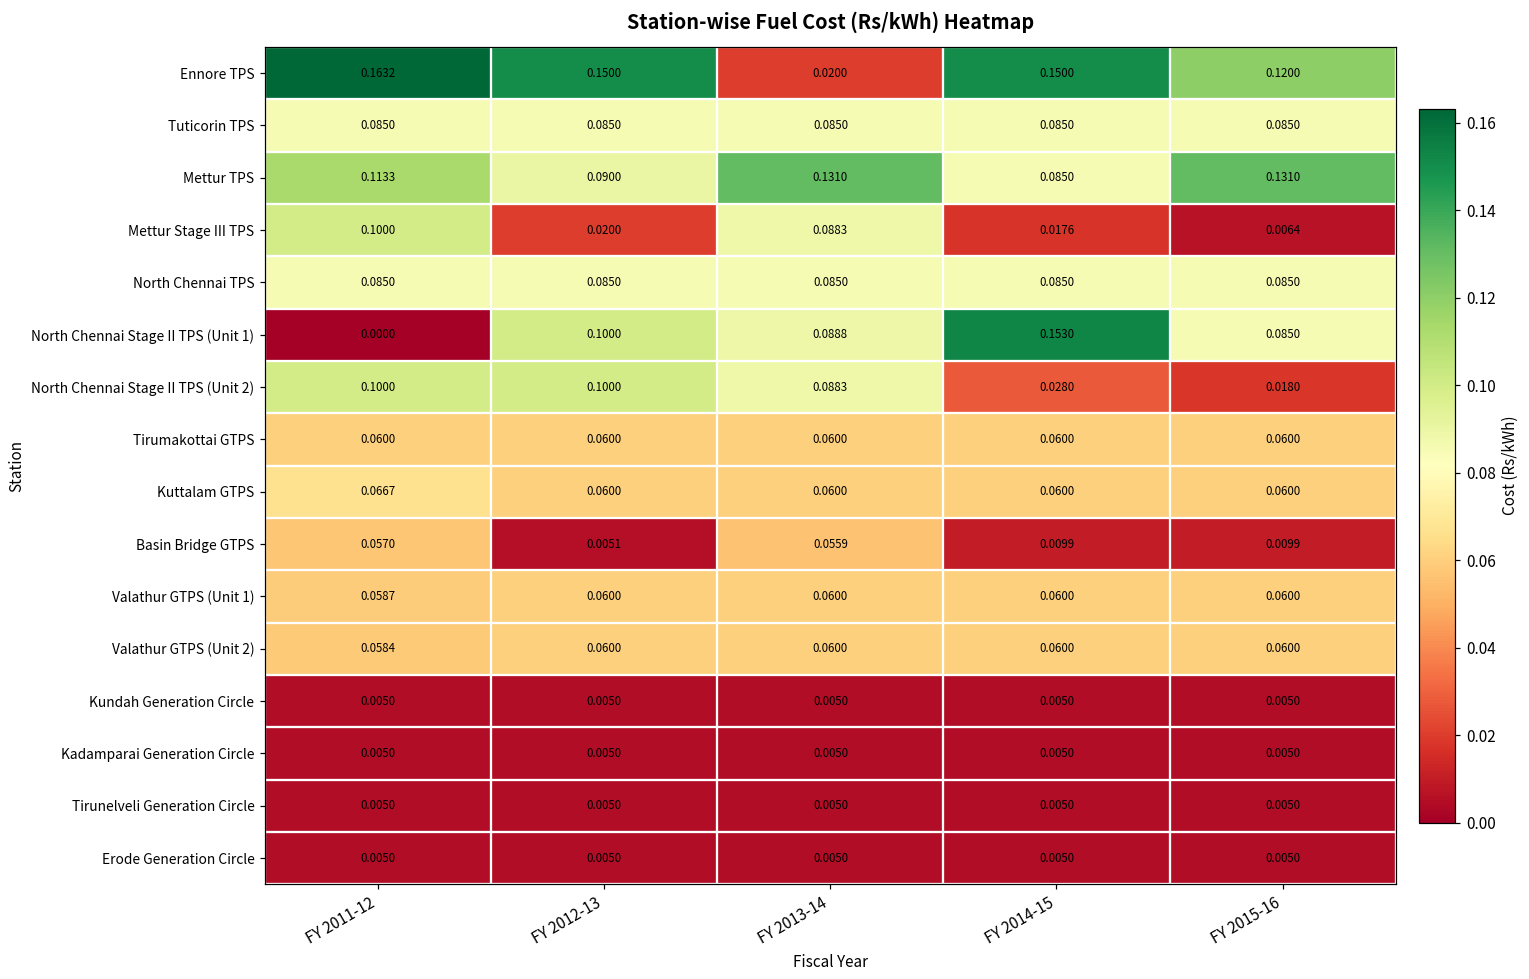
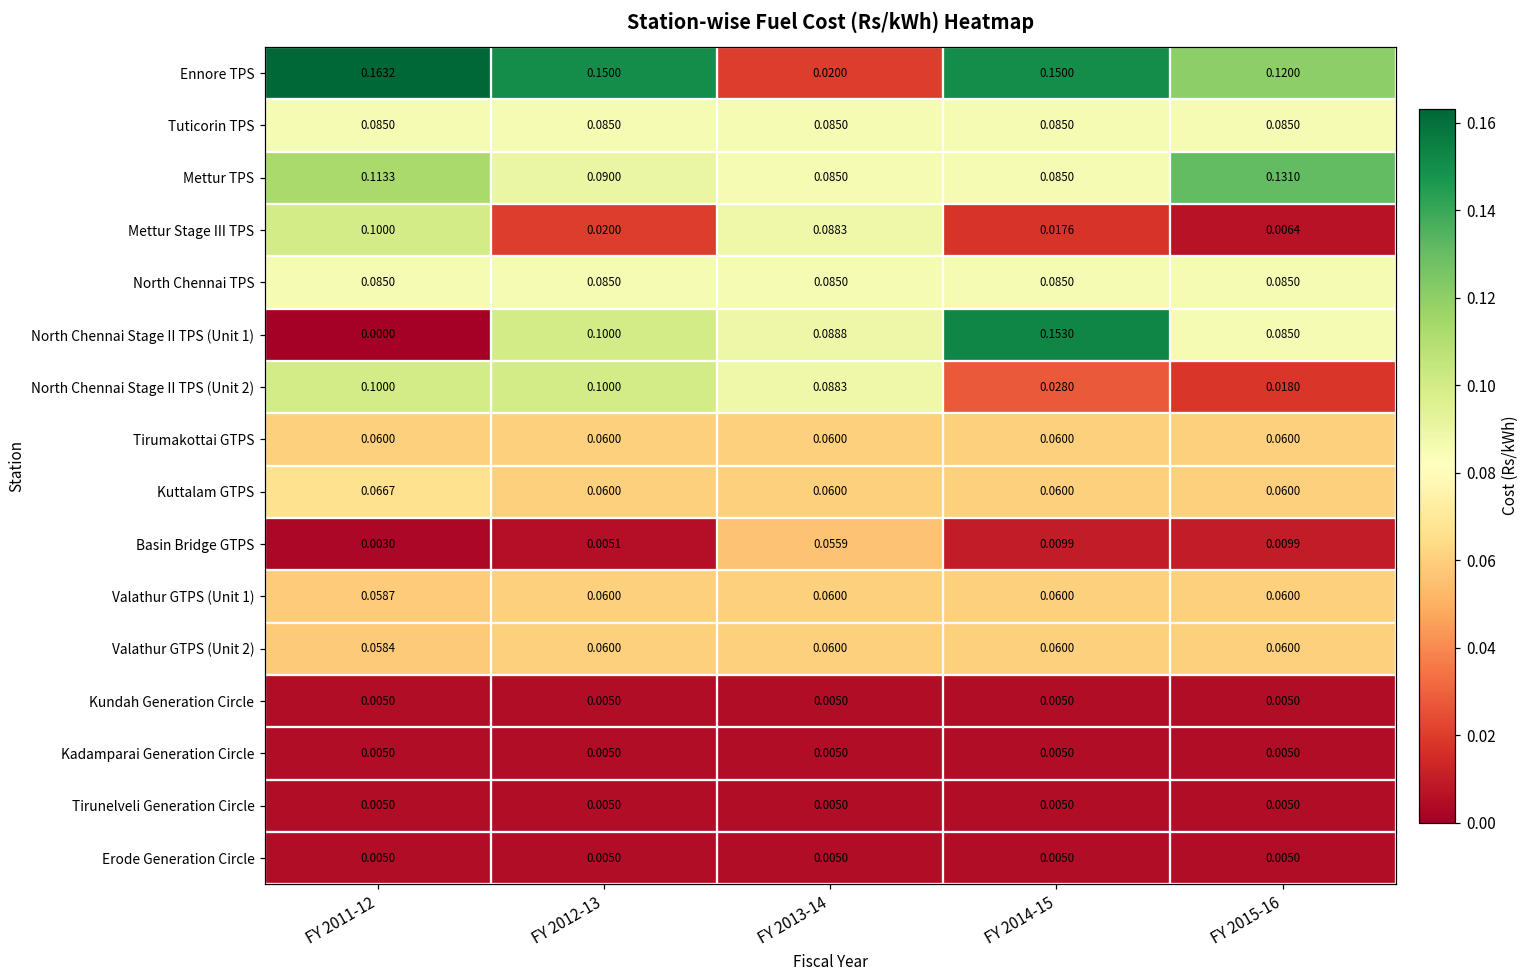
  {
    "Ennore TPS": {
      "FY 2011-12": 0.1632,
      "FY 2012-13": 0.1500,
      "FY 2013-14": 0.0200,
      "FY 2014-15": 0.1500,
      "FY 2015-16": 0.1200
    },
    "Tuticorin TPS": {
      "FY 2011-12": 0.0850,
      "FY 2012-13": 0.0850,
      "FY 2013-14": 0.0850,
      "FY 2014-15": 0.0850,
      "FY 2015-16": 0.0850
    },
    "Mettur TPS": {
      "FY 2011-12": 0.1133,
      "FY 2012-13": 0.0900,
-     "FY 2013-14": 0.1310,
+     "FY 2013-14": 0.0850,
      "FY 2014-15": 0.0850,
      "FY 2015-16": 0.1310
    },
    "Mettur Stage III TPS": {
      "FY 2011-12": 0.1000,
      "FY 2012-13": 0.0200,
      "FY 2013-14": 0.0883,
      "FY 2014-15": 0.0176,
      "FY 2015-16": 0.0064
    },
    "North Chennai TPS": {
      "FY 2011-12": 0.0850,
      "FY 2012-13": 0.0850,
      "FY 2013-14": 0.0850,
      "FY 2014-15": 0.0850,
      "FY 2015-16": 0.0850
    },
    "North Chennai Stage II TPS (Unit 1)": {
      "FY 2011-12": 0.0000,
      "FY 2012-13": 0.1000,
      "FY 2013-14": 0.0888,
      "FY 2014-15": 0.1530,
      "FY 2015-16": 0.0850
    },
    "North Chennai Stage II TPS (Unit 2)": {
      "FY 2011-12": 0.1000,
      "FY 2012-13": 0.1000,
      "FY 2013-14": 0.0883,
      "FY 2014-15": 0.0280,
      "FY 2015-16": 0.0180
    },
    "Tirumakottai GTPS": {
      "FY 2011-12": 0.0600,
      "FY 2012-13": 0.0600,
      "FY 2013-14": 0.0600,
      "FY 2014-15": 0.0600,
      "FY 2015-16": 0.0600
    },
    "Kuttalam GTPS": {
      "FY 2011-12": 0.0667,
      "FY 2012-13": 0.0600,
      "FY 2013-14": 0.0600,
      "FY 2014-15": 0.0600,
      "FY 2015-16": 0.0600
    },
    "Basin Bridge GTPS": {
-     "FY 2011-12": 0.0570,
+     "FY 2011-12": 0.0030,
      "FY 2012-13": 0.0051,
      "FY 2013-14": 0.0559,
      "FY 2014-15": 0.0099,
      "FY 2015-16": 0.0099
    },
    "Valathur GTPS (Unit 1)": {
      "FY 2011-12": 0.0587,
      "FY 2012-13": 0.0600,
      "FY 2013-14": 0.0600,
      "FY 2014-15": 0.0600,
      "FY 2015-16": 0.0600
    },
    "Valathur GTPS (Unit 2)": {
      "FY 2011-12": 0.0584,
      "FY 2012-13": 0.0600,
      "FY 2013-14": 0.0600,
      "FY 2014-15": 0.0600,
      "FY 2015-16": 0.0600
    },
    "Kundah Generation Circle": {
      "FY 2011-12": 0.0050,
      "FY 2012-13": 0.0050,
      "FY 2013-14": 0.0050,
      "FY 2014-15": 0.0050,
      "FY 2015-16": 0.0050
    },
    "Kadamparai Generation Circle": {
      "FY 2011-12": 0.0050,
      "FY 2012-13": 0.0050,
      "FY 2013-14": 0.0050,
      "FY 2014-15": 0.0050,
      "FY 2015-16": 0.0050
    },
    "Tirunelveli Generation Circle": {
      "FY 2011-12": 0.0050,
      "FY 2012-13": 0.0050,
      "FY 2013-14": 0.0050,
      "FY 2014-15": 0.0050,
      "FY 2015-16": 0.0050
    },
    "Erode Generation Circle": {
      "FY 2011-12": 0.0050,
      "FY 2012-13": 0.0050,
      "FY 2013-14": 0.0050,
      "FY 2014-15": 0.0050,
      "FY 2015-16": 0.0050
    }
  }
